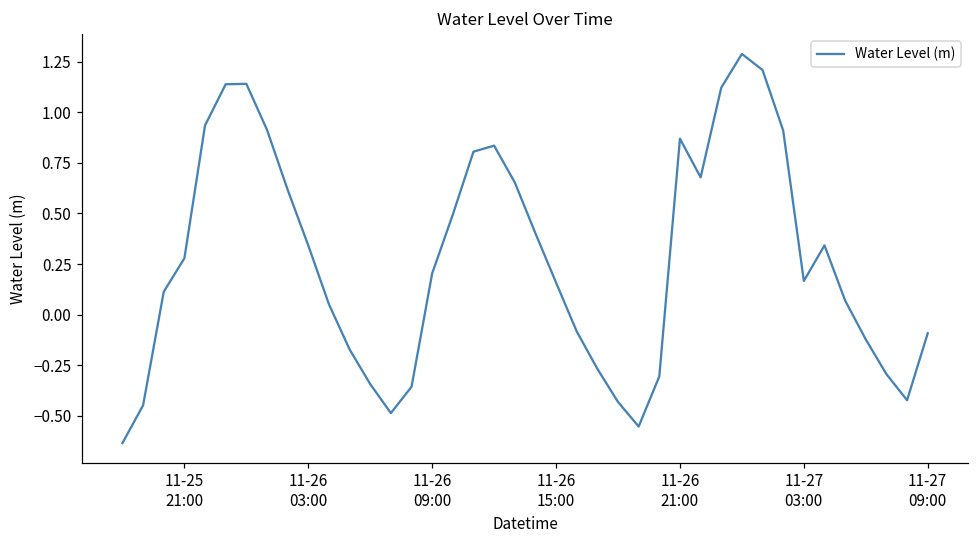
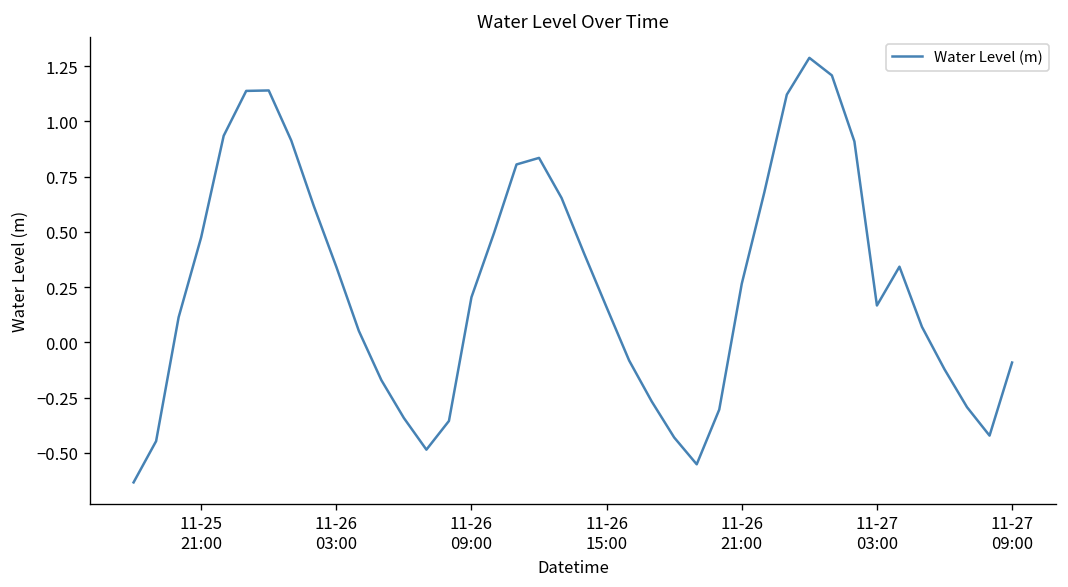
  {
-   "11-25 21:00": 0.28,
+   "11-25 21:00": 0.48,
    "11-26 03:00": 0.34,
    "11-26 09:00": 0.20,
    "11-26 15:00": 0.16,
-   "11-26 21:00": 0.87,
+   "11-26 21:00": 0.27,
    "11-27 03:00": 0.17,
    "11-27 09:00": -0.09
  }
